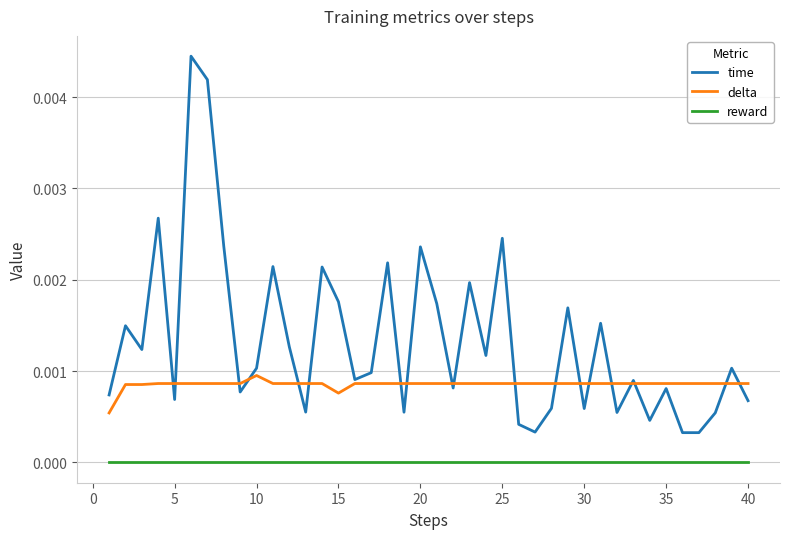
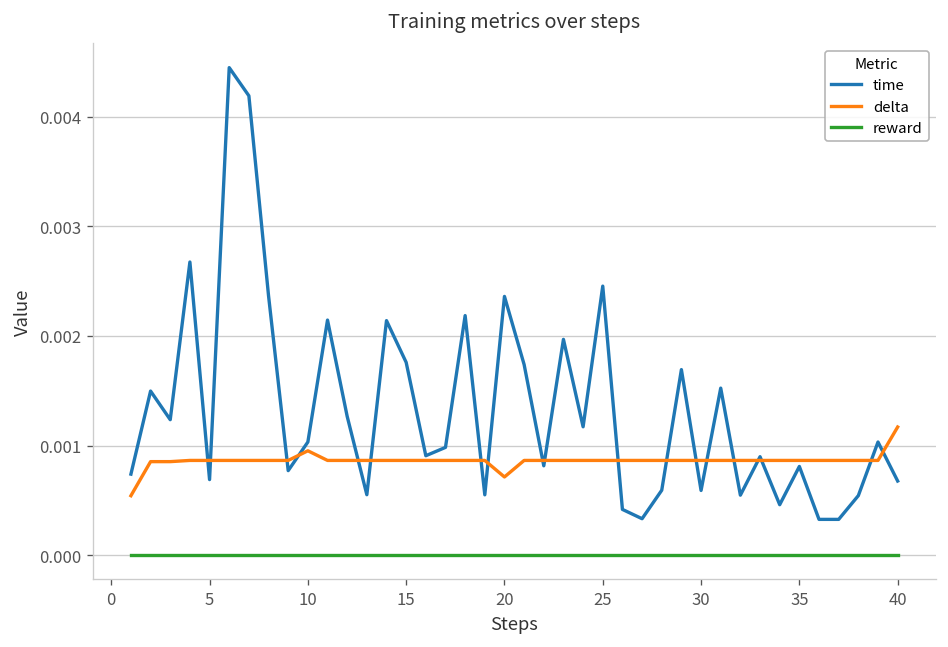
  {
    "time": {
      "5": 0.0007,
      "10": 0.0010,
      "15": 0.0018,
      "20": 0.0024,
      "25": 0.0025,
      "30": 0.0006,
      "35": 0.0008,
      "40": 0.0007
    },
    "delta": {
      "5": 0.0009,
      "10": 0.0010,
-     "15": 0.0008,
-     "20": 0.0009,
+     "15": 0.0009,
+     "20": 0.0007,
      "25": 0.0009,
      "30": 0.0009,
      "35": 0.0009,
-     "40": 0.0009
+     "40": 0.0012
    },
    "reward": {
      "5": 0.0000,
      "10": 0.0000,
      "15": 0.0000,
      "20": 0.0000,
      "25": 0.0000,
      "30": 0.0000,
      "35": 0.0000,
      "40": 0.0000
    }
  }
